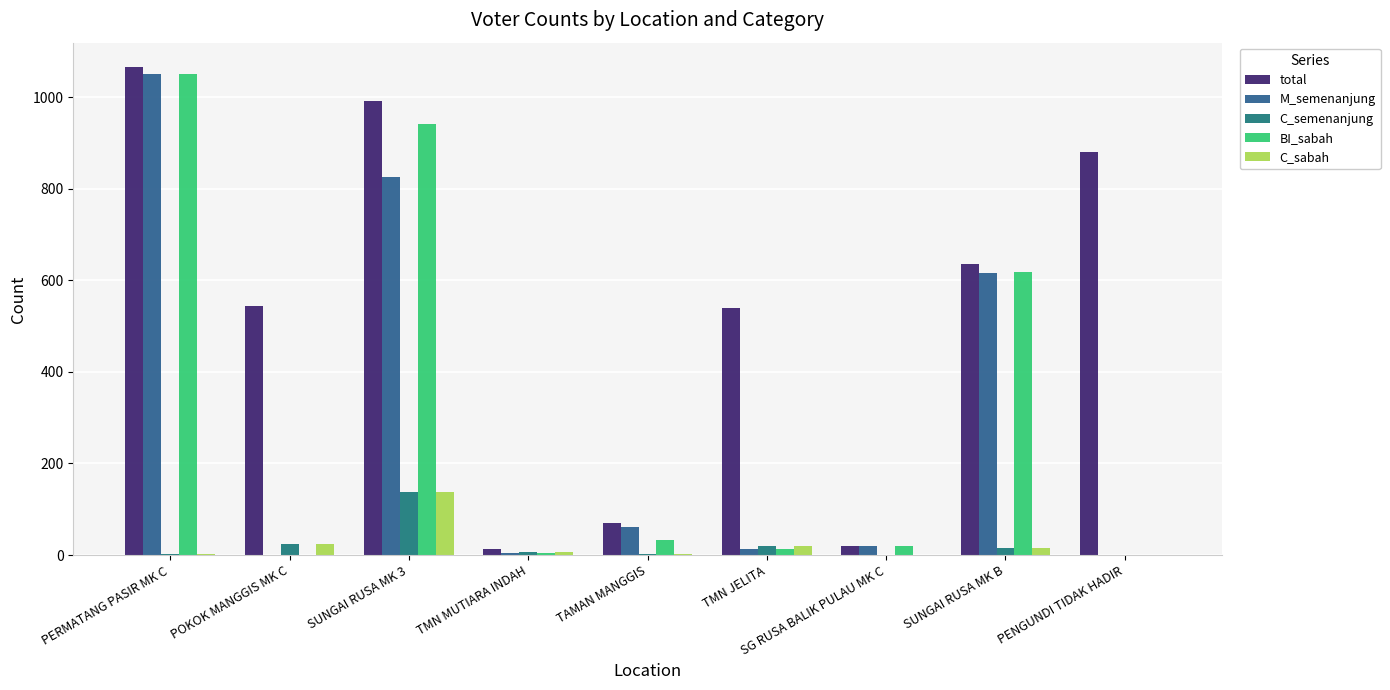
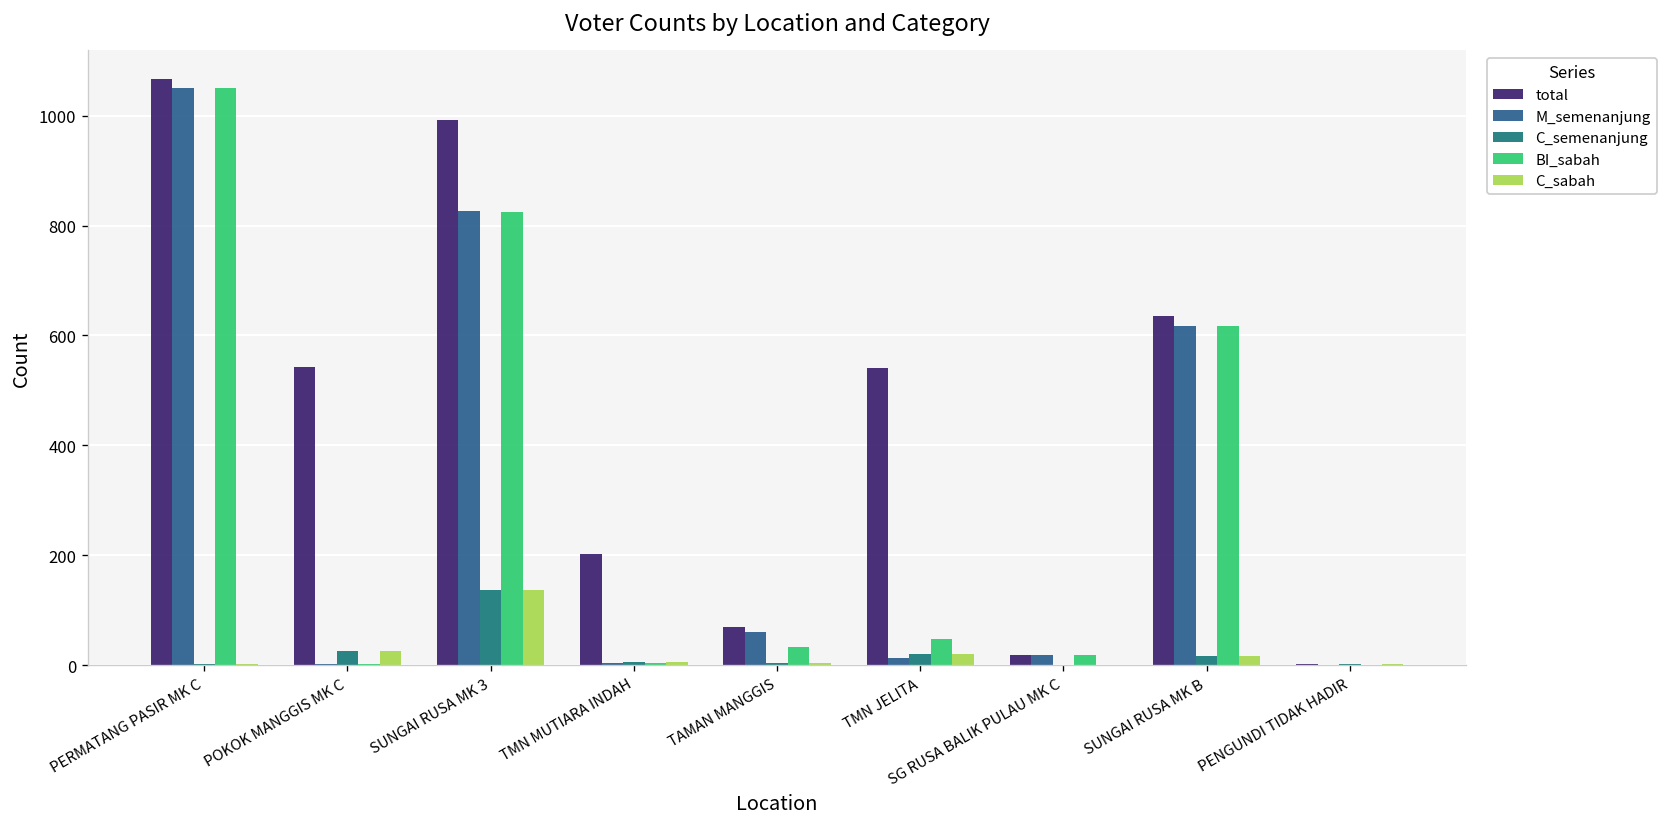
  {
    "total": {
      "PERMATANG PASIR MK C": 1070,
      "POKOK MANGGIS MK C": 540,
      "SUNGAI RUSA MK 3": 990,
-     "TMN MUTIARA INDAH": 10,
+     "TMN MUTIARA INDAH": 200,
      "TAMAN MANGGIS": 70,
      "TMN JELITA": 540,
      "SG RUSA BALIK PULAU MK C": 20,
      "SUNGAI RUSA MK B": 640,
-     "PENGUNDI TIDAK HADIR": 880
+     "PENGUNDI TIDAK HADIR": 0
    },
    "BI_sabah": {
      "PERMATANG PASIR MK C": 1050,
-     "SUNGAI RUSA MK 3": 940,
+     "SUNGAI RUSA MK 3": 830,
      "TAMAN MANGGIS": 30,
-     "TMN JELITA": 10,
+     "TMN JELITA": 50,
      "SG RUSA BALIK PULAU MK C": 20,
      "SUNGAI RUSA MK B": 620,
      "PENGUNDI TIDAK HADIR": 0
    },
    "C_sabah": {
      "POKOK MANGGIS MK C": 30,
      "SUNGAI RUSA MK 3": 140,
      "TMN MUTIARA INDAH": 10,
      "TMN JELITA": 20,
      "SG RUSA BALIK PULAU MK C": 0,
      "SUNGAI RUSA MK B": 20
    }
  }
